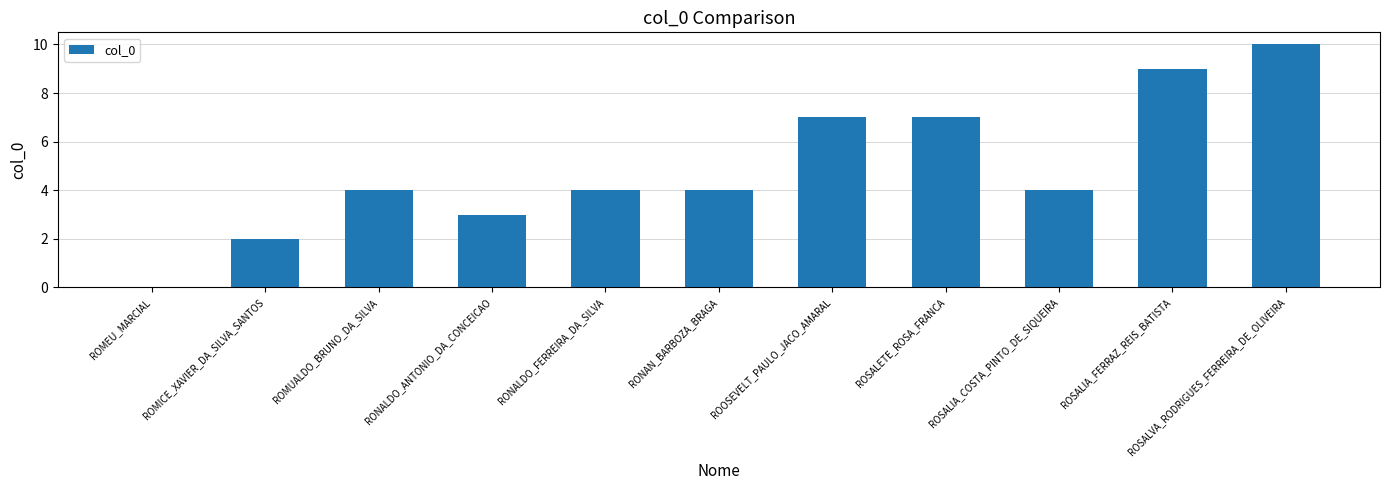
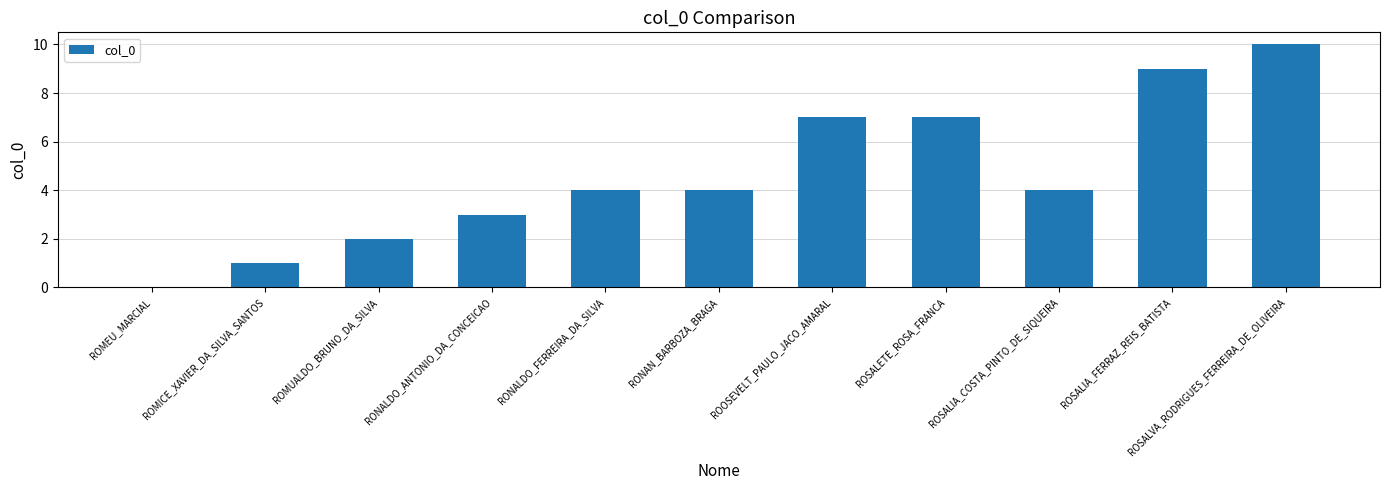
  {
    "ROMEU_MARCIAL": 0,
-   "ROMICE_XAVIER_DA_SILVA_SANTOS": 2,
-   "ROMUALDO_BRUNO_DA_SILVA": 4,
+   "ROMICE_XAVIER_DA_SILVA_SANTOS": 1,
+   "ROMUALDO_BRUNO_DA_SILVA": 2,
    "RONALDO_ANTONIO_DA_CONCEICAO": 3,
    "RONALDO_FERREIRA_DA_SILVA": 4,
    "RONAN_BARBOZA_BRAGA": 4,
    "ROOSEVELT_PAULO_JACO_AMARAL": 7,
    "ROSALETE_ROSA_FRANCA": 7,
    "ROSALIA_COSTA_PINTO_DE_SIQUEIRA": 4,
    "ROSALIA_FERRAZ_REIS_BATISTA": 9,
    "ROSALVA_RODRIGUES_FERREIRA_DE_OLIVEIRA": 10
  }
